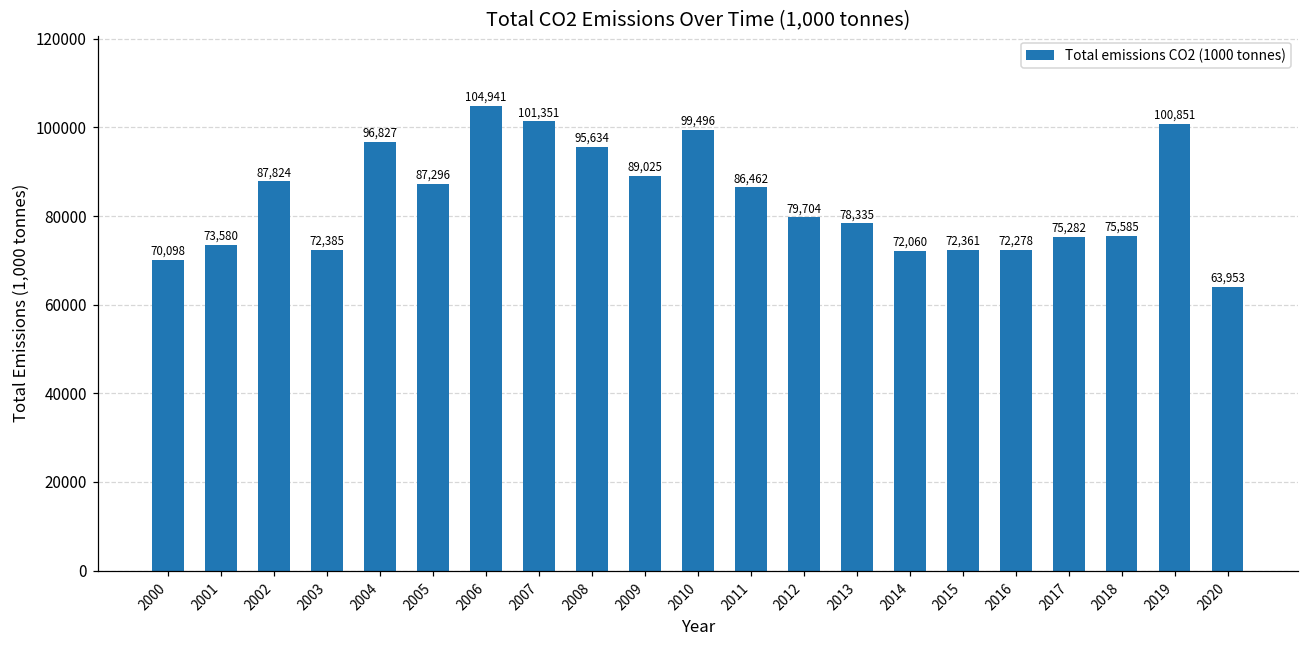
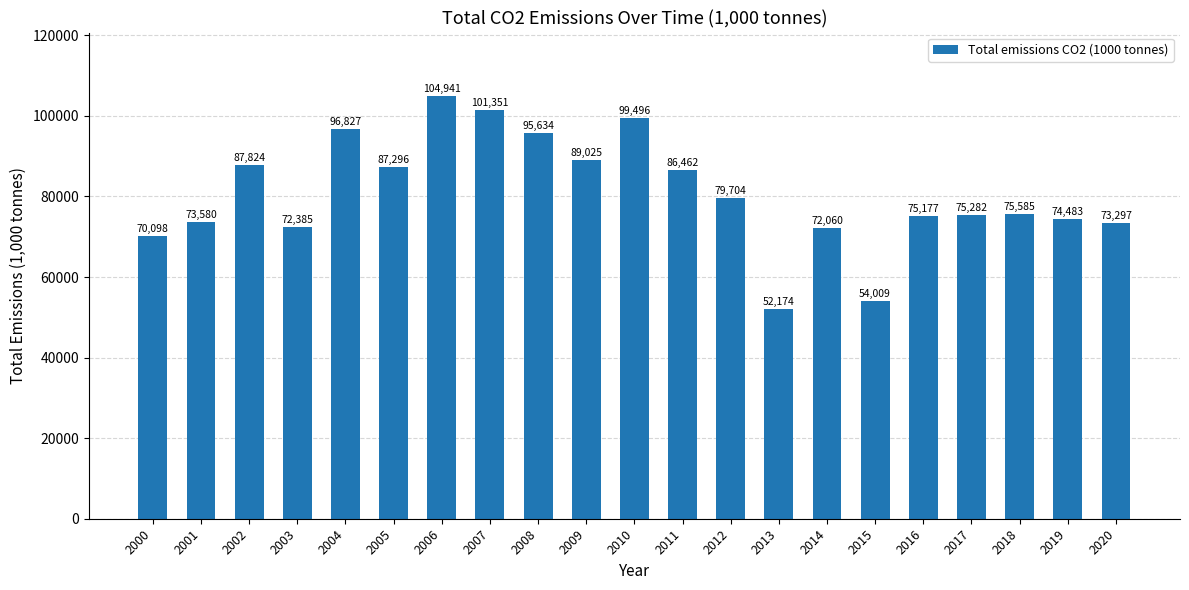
  {
    "2000": "70,098",
    "2001": "73,580",
    "2002": "87,824",
    "2003": "72,385",
    "2004": "96,827",
    "2005": "87,296",
    "2006": "104,941",
    "2007": "101,351",
    "2008": "95,634",
    "2009": "89,025",
    "2010": "99,496",
    "2011": "86,462",
    "2012": "79,704",
-   "2013": "78,335",
+   "2013": "52,174",
    "2014": "72,060",
-   "2015": "72,361",
-   "2016": "72,278",
+   "2015": "54,009",
+   "2016": "75,177",
    "2017": "75,282",
    "2018": "75,585",
-   "2019": "100,851",
-   "2020": "63,953"
+   "2019": "74,483",
+   "2020": "73,297"
  }
